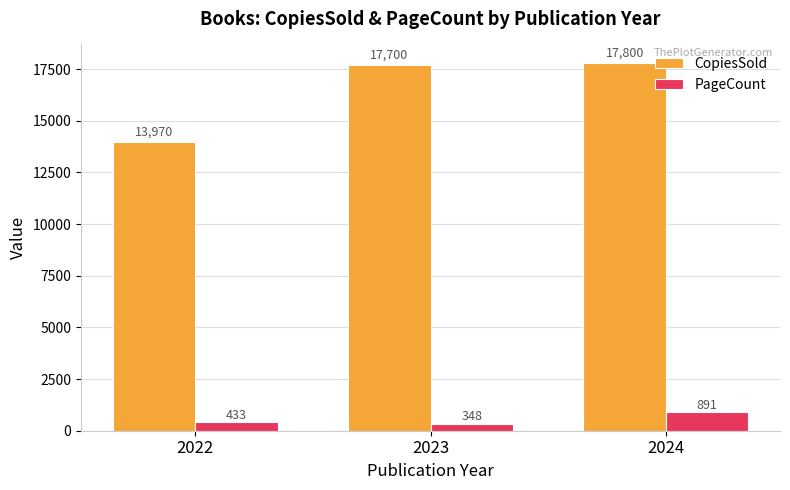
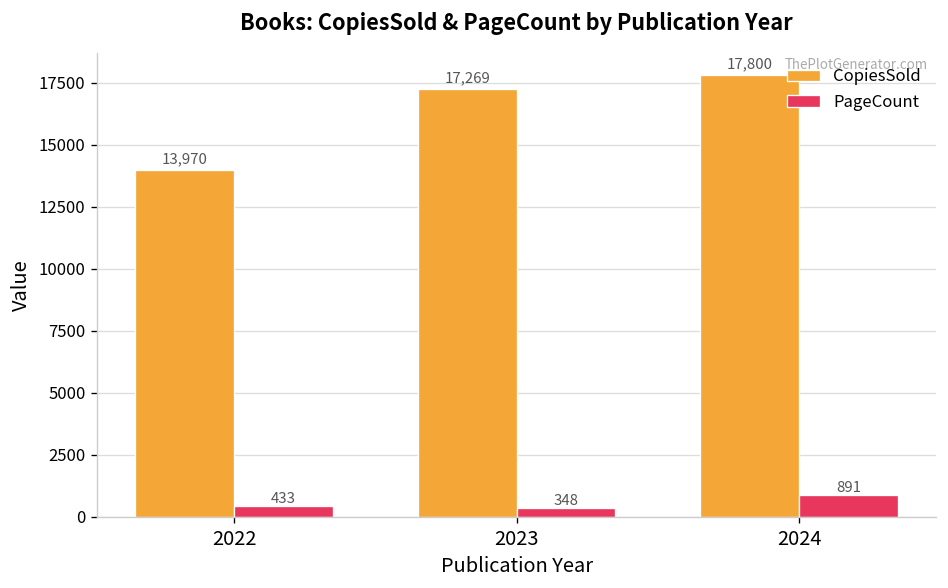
  {
    "CopiesSold": {
      "2022": "13,970",
-     "2023": "17,700",
+     "2023": "17,269",
      "2024": "17,800"
    },
    "PageCount": {
      "2022": "433",
      "2023": "348",
      "2024": "891"
    }
  }
